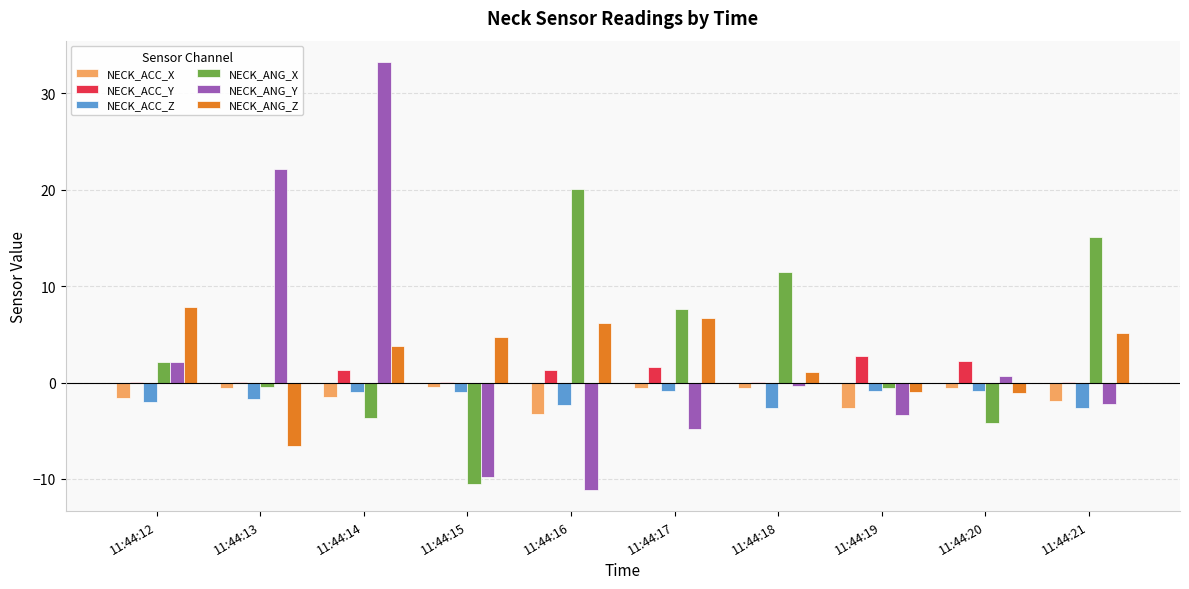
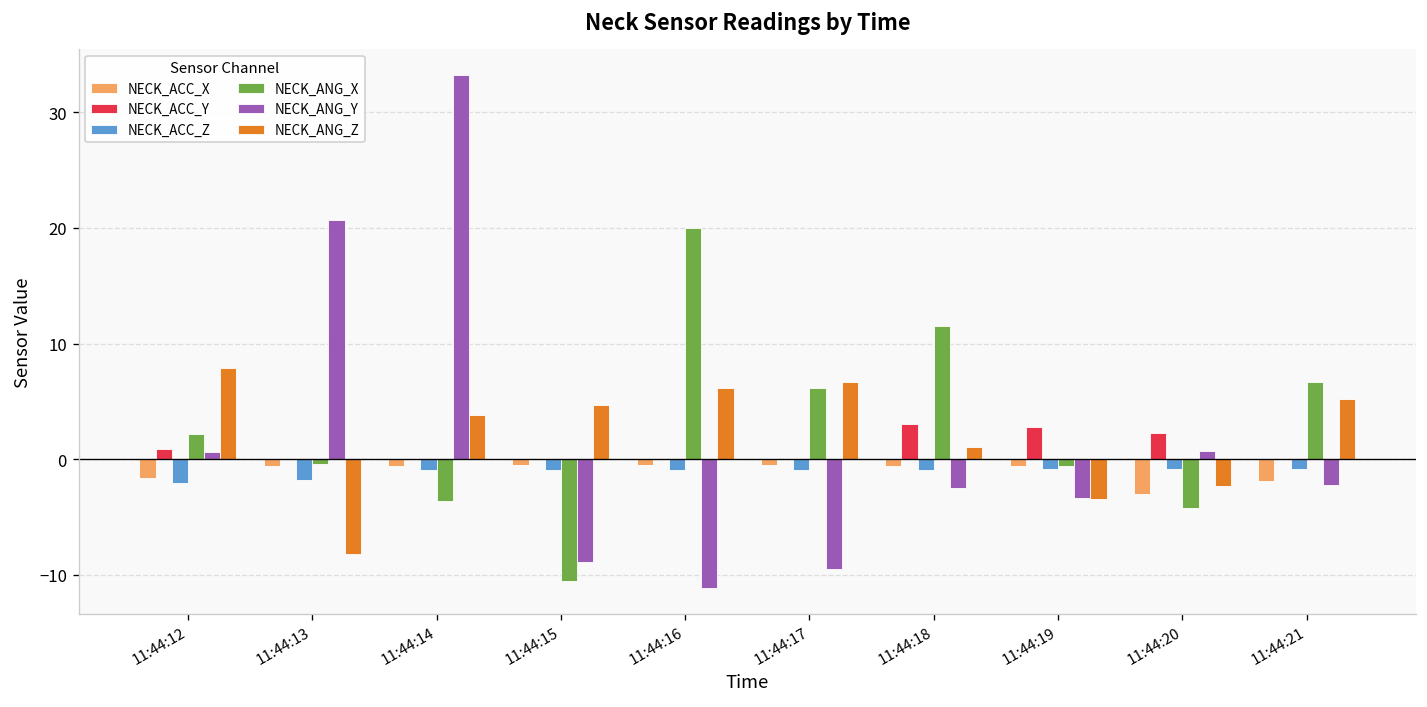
  {
    "NECK_ACC_X": {
      "11:44:12": -2,
      "11:44:13": -1,
-     "11:44:14": -1.5,
+     "11:44:14": -0.6,
      "11:44:15": 0,
-     "11:44:16": -3,
+     "11:44:16": 0,
      "11:44:17": -1,
      "11:44:18": -1,
-     "11:44:19": -3,
-     "11:44:20": -1,
+     "11:44:19": -1,
+     "11:44:20": -3,
      "11:44:21": -2
    },
    "NECK_ACC_Y": {
-     "11:44:12": 0,
-     "11:44:14": 1,
-     "11:44:16": 1,
-     "11:44:17": 2,
-     "11:44:18": 0,
+     "11:44:12": 1,
+     "11:44:14": 0,
+     "11:44:16": 0,
+     "11:44:17": 0,
+     "11:44:18": 3,
      "11:44:19": 3,
      "11:44:20": 2
    },
    "NECK_ACC_Z": {
      "11:44:12": -2,
      "11:44:13": -2,
      "11:44:14": -1,
      "11:44:15": -1,
-     "11:44:16": -2,
+     "11:44:16": -1,
      "11:44:17": -1,
-     "11:44:18": -3,
+     "11:44:18": -1,
      "11:44:19": -1,
      "11:44:20": -1,
-     "11:44:21": -3
+     "11:44:21": -1
    },
    "NECK_ANG_X": {
      "11:44:12": 2,
      "11:44:13": 0,
      "11:44:14": -4,
      "11:44:15": -11,
      "11:44:16": 20,
-     "11:44:17": 8,
+     "11:44:17": 6,
      "11:44:18": 11,
      "11:44:19": -1,
      "11:44:20": -4,
-     "11:44:21": 15
+     "11:44:21": 7
    },
    "NECK_ANG_Y": {
-     "11:44:12": 2,
-     "11:44:13": 22,
+     "11:44:12": 1,
+     "11:44:13": 21,
      "11:44:14": 33,
-     "11:44:15": -10,
+     "11:44:15": -9,
      "11:44:16": -11,
-     "11:44:17": -5,
-     "11:44:18": 0,
+     "11:44:17": -9,
+     "11:44:18": -3,
      "11:44:19": -3,
      "11:44:20": 1,
      "11:44:21": -2
    },
    "NECK_ANG_Z": {
      "11:44:12": 8,
-     "11:44:13": -7,
+     "11:44:13": -8,
      "11:44:14": 4,
      "11:44:15": 5,
      "11:44:16": 6,
      "11:44:17": 7,
      "11:44:18": 1,
-     "11:44:19": -1,
-     "11:44:20": -1,
+     "11:44:19": -3,
+     "11:44:20": -2,
      "11:44:21": 5
    }
  }
